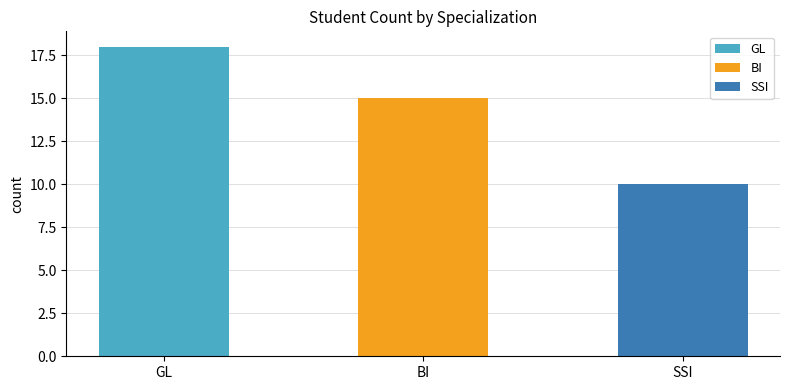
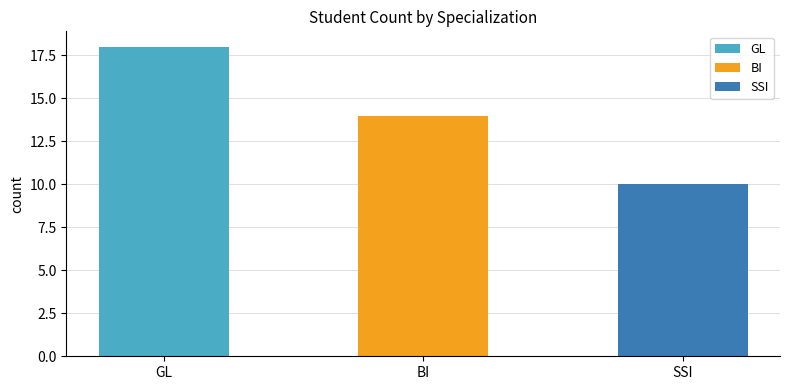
  {
    "BI": {
-     "BI": 15
+     "BI": 14
    }
  }
